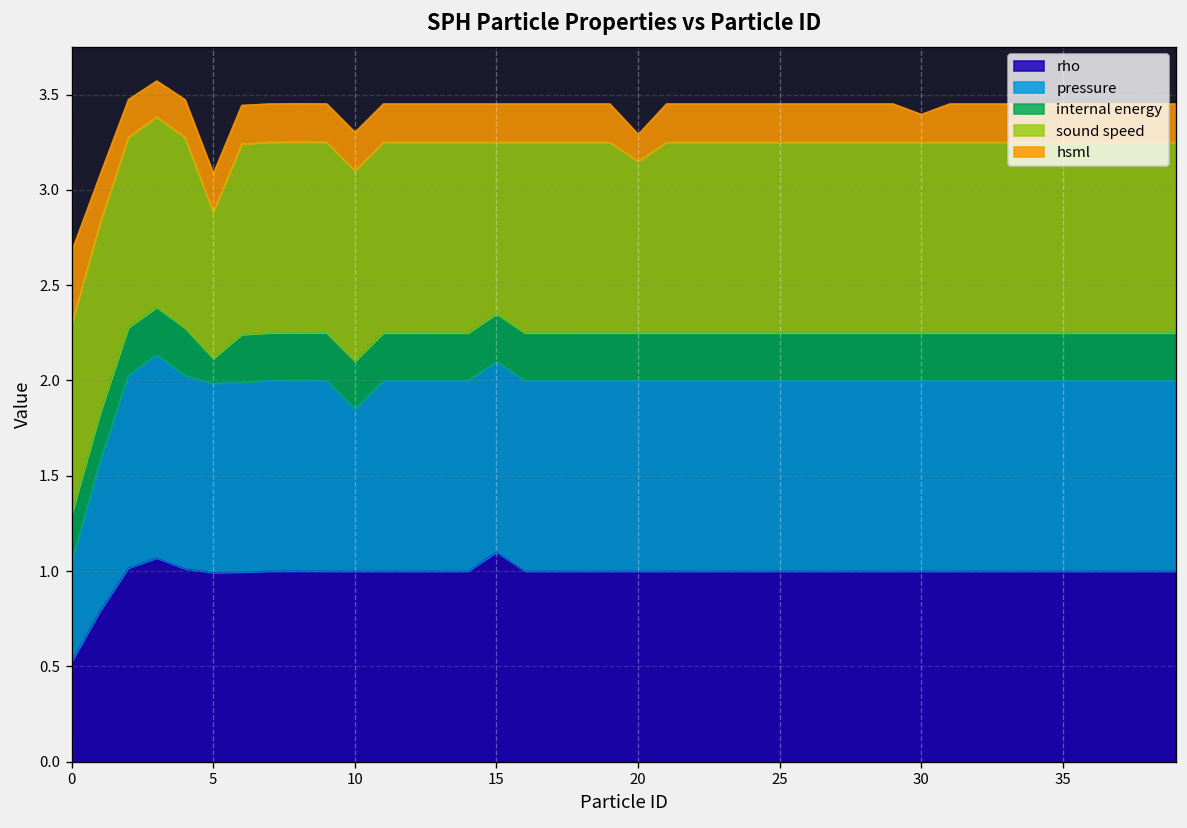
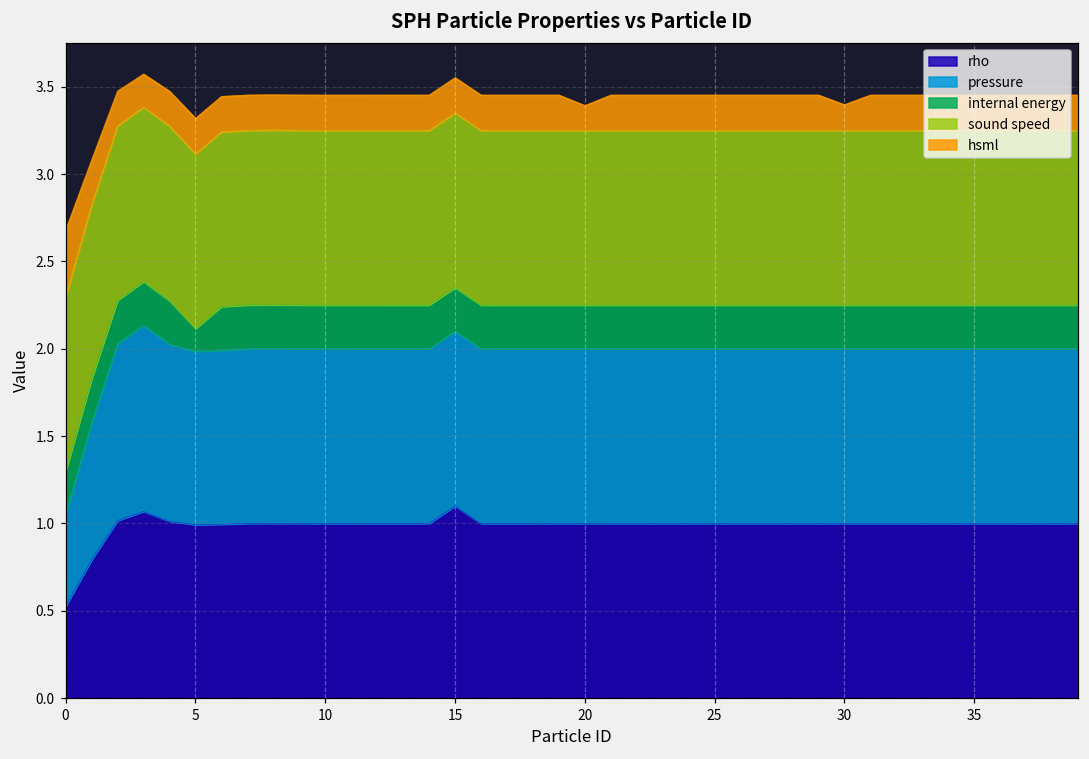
  {
    "rho": {
      "0": 0.53,
      "5": 0.99,
      "10": 1.00,
      "15": 1.10,
      "20": 1.00,
      "25": 1.00,
      "30": 1.00,
      "35": 1.00
    },
    "pressure": {
      "0": 0.52,
      "5": 0.99,
-     "10": 0.85,
+     "10": 1.00,
      "15": 1.00,
      "20": 1.00,
      "25": 1.00,
      "30": 1.00,
      "35": 1.00
    },
    "internal energy": {
      "0": 0.25,
      "5": 0.13,
      "10": 0.25,
      "15": 0.25,
      "20": 0.25,
      "25": 0.25,
      "30": 0.25,
      "35": 0.25
    },
    "sound speed": {
      "0": 1.00,
-     "5": 0.77,
+     "5": 1.00,
      "10": 1.00,
-     "15": 0.9,
-     "20": 0.9,
+     "15": 1.0,
+     "20": 1.0,
      "25": 1.00,
      "30": 1.00
    },
    "hsml": {
      "0": 0.38,
      "5": 0.20,
      "10": 0.20,
      "15": 0.20,
      "20": 0.14,
      "25": 0.20,
      "30": 0.15
    }
  }
